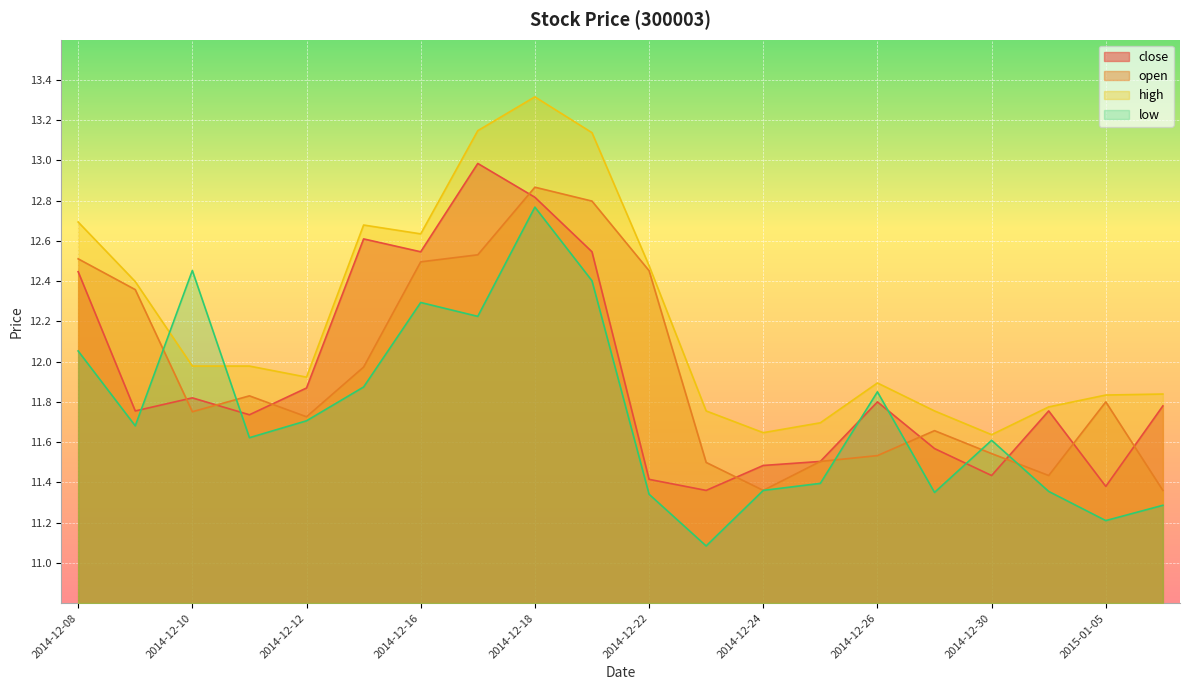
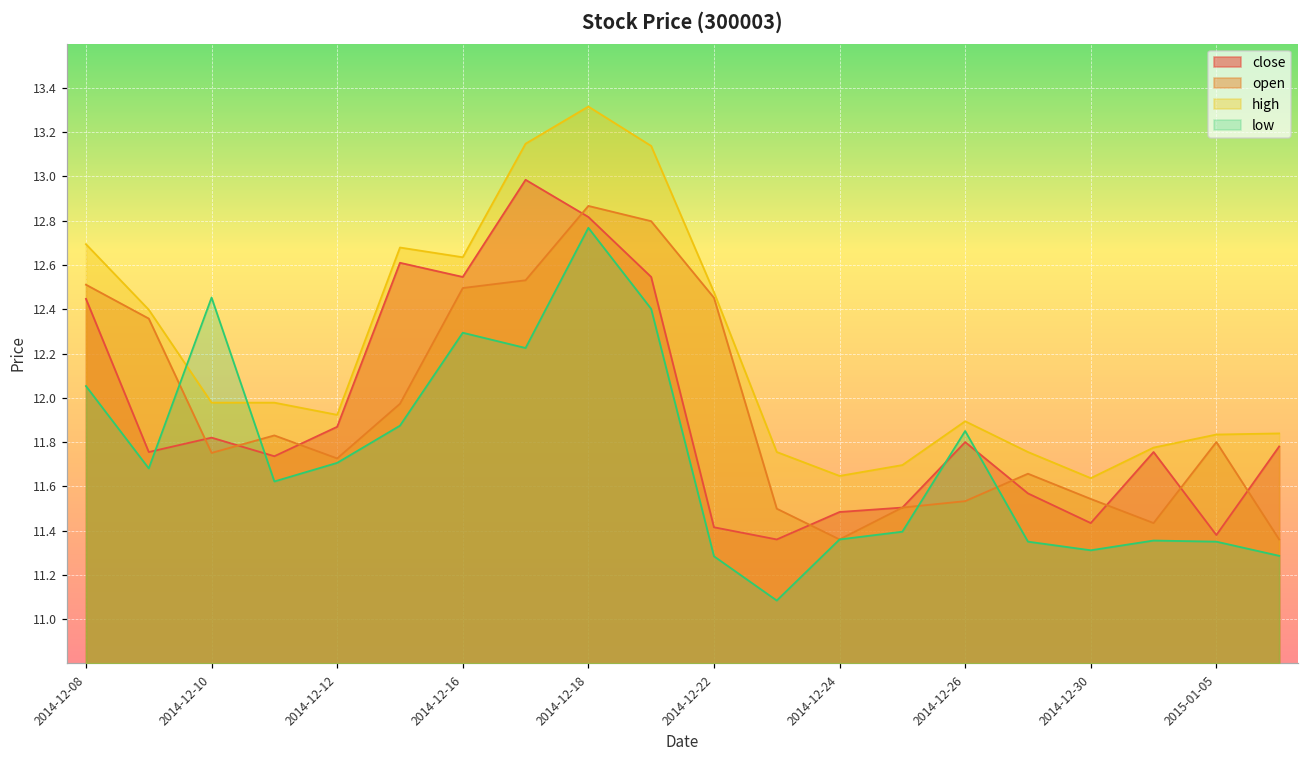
  {
    "low": {
      "2014-12-08": 12.05,
      "2014-12-10": 12.45,
      "2014-12-12": 11.71,
      "2014-12-16": 12.29,
      "2014-12-18": 12.77,
-     "2014-12-22": 11.34,
+     "2014-12-22": 11.28,
      "2014-12-26": 11.85,
-     "2014-12-30": 11.61,
-     "2015-01-05": 11.21
+     "2014-12-30": 11.31,
+     "2015-01-05": 11.35
    }
  }
